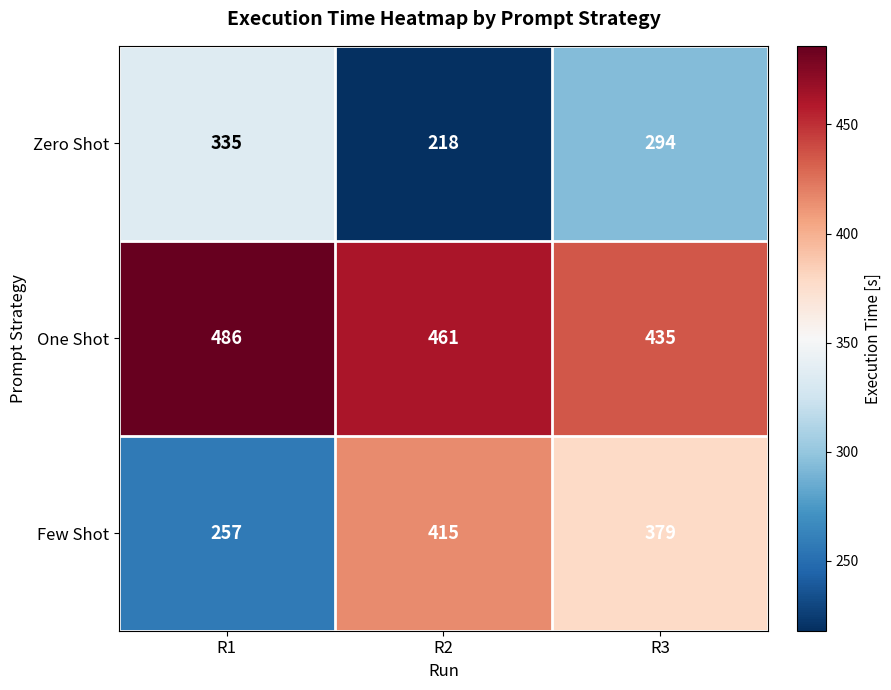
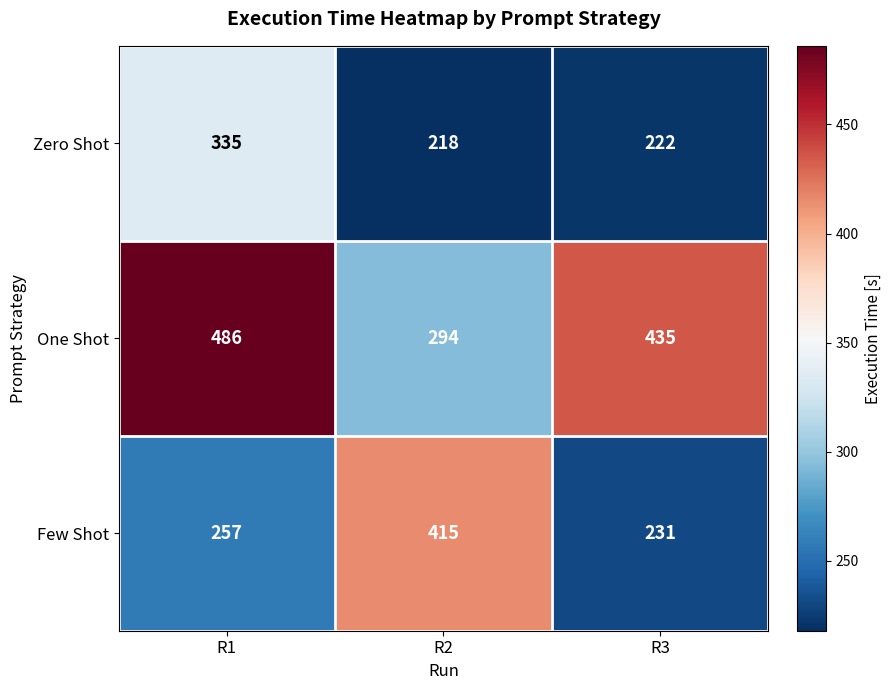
  {
    "Zero Shot": {
      "R1": 335,
      "R2": 218,
-     "R3": 294
+     "R3": 222
    },
    "One Shot": {
      "R1": 486,
-     "R2": 461,
+     "R2": 294,
      "R3": 435
    },
    "Few Shot": {
      "R1": 257,
      "R2": 415,
-     "R3": 379
+     "R3": 231
    }
  }
